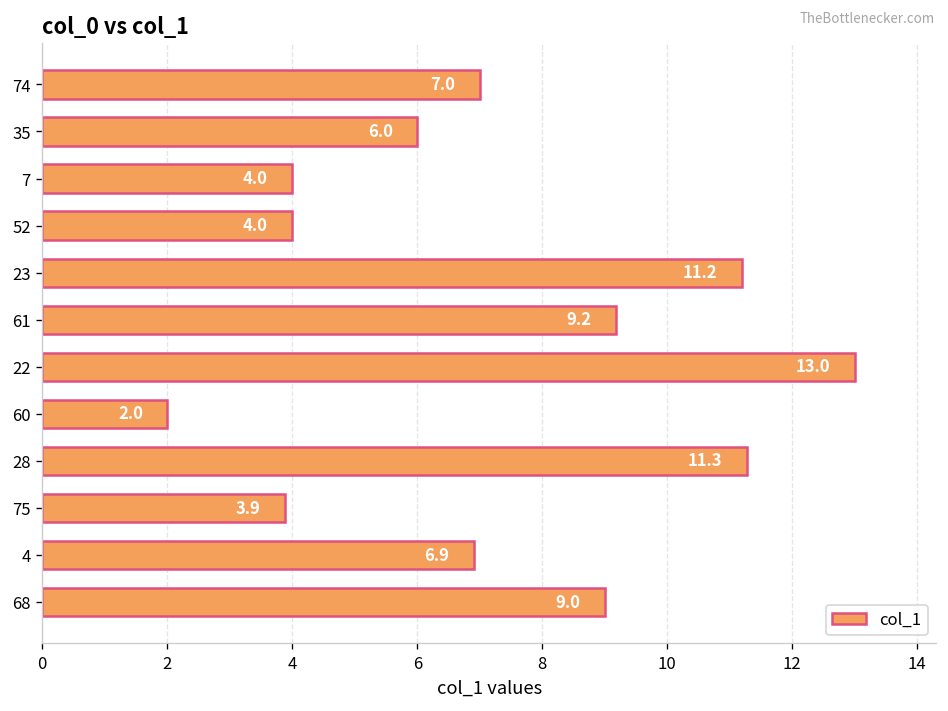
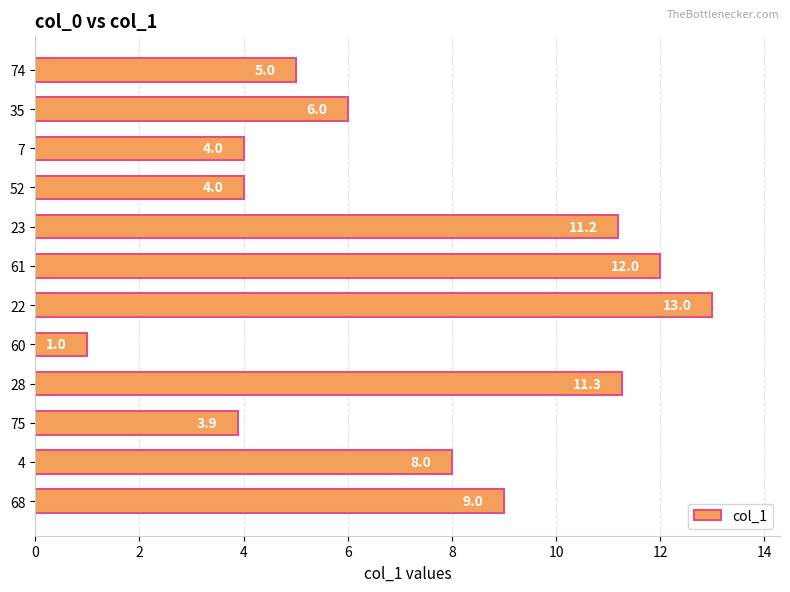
  {
-   "74": 7.0,
+   "74": 5.0,
    "35": 6.0,
    "7": 4.0,
    "52": 4.0,
    "23": 11.2,
-   "61": 9.2,
+   "61": 12.0,
    "22": 13.0,
-   "60": 2.0,
+   "60": 1.0,
    "28": 11.3,
    "75": 3.9,
-   "4": 6.9,
+   "4": 8.0,
    "68": 9.0
  }
